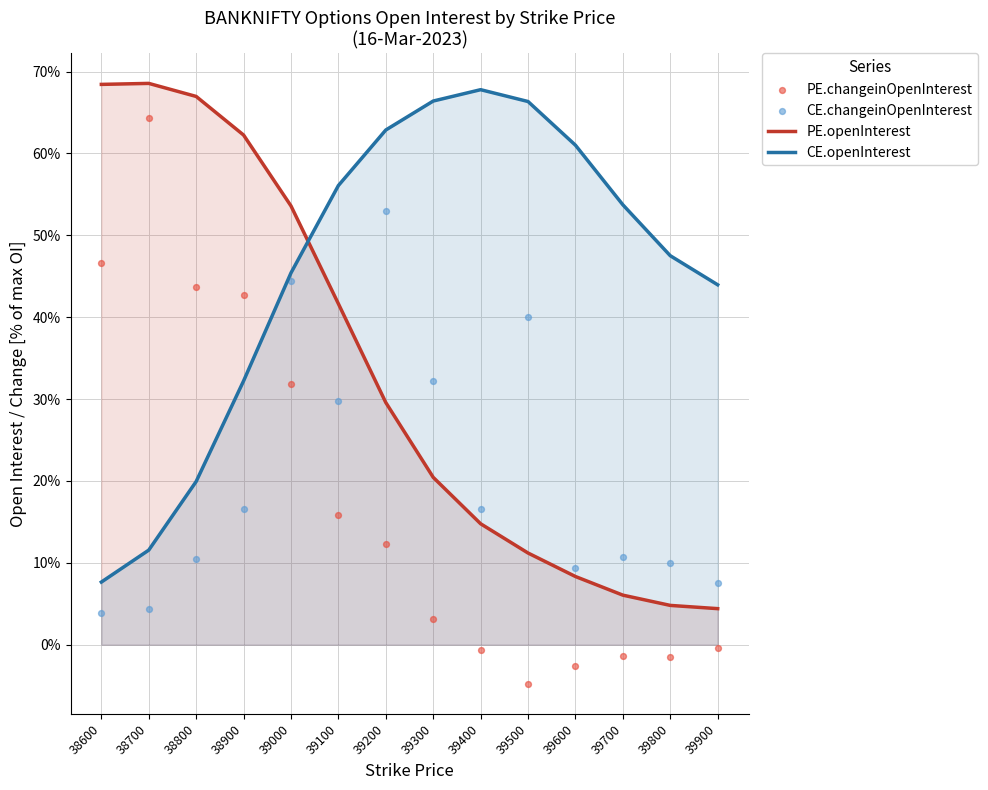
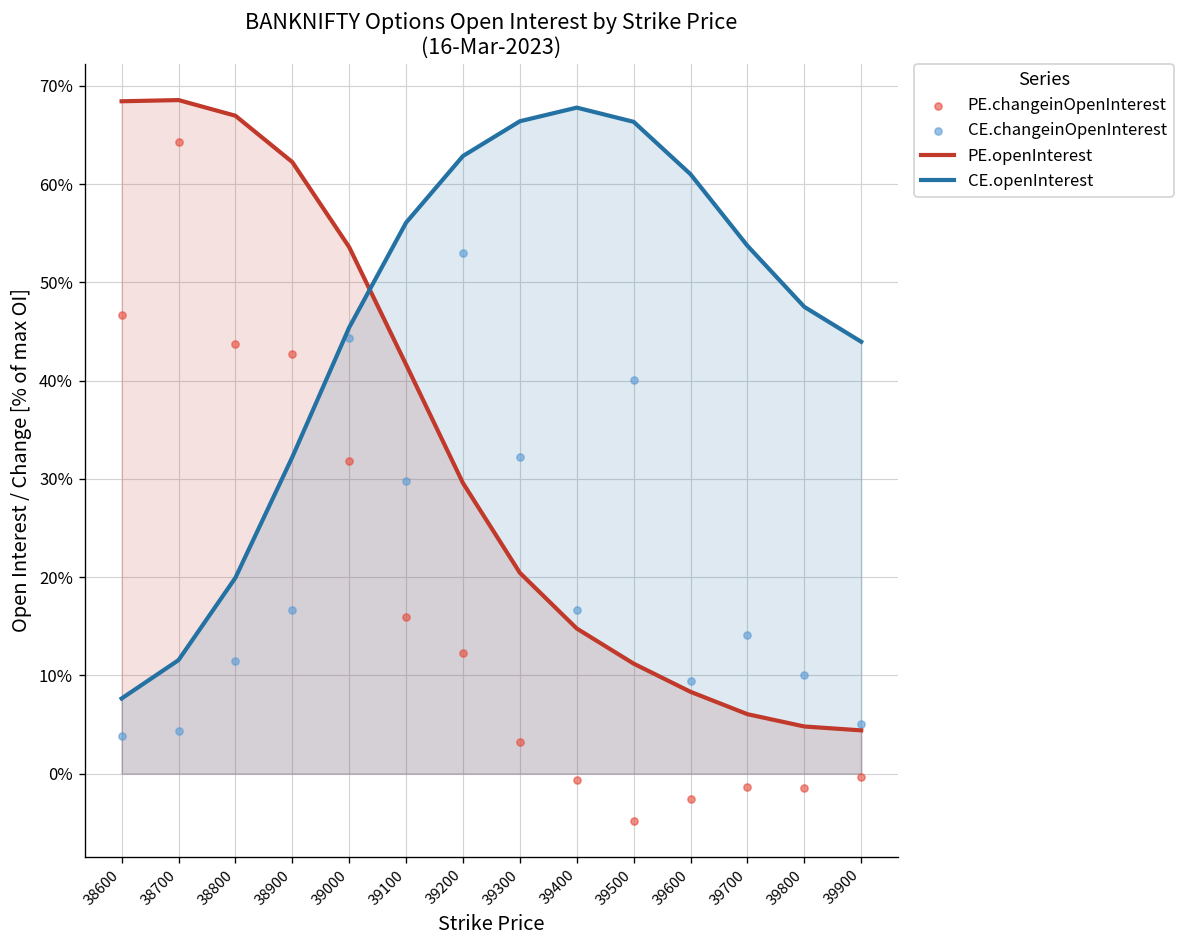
  {
    "CE.openInterest": {
      "38600": "8%",
      "38700": "12%",
      "38800": "20%",
      "38900": "32%",
      "39000": "45%",
      "39100": "56%",
      "39200": "63%",
      "39300": "66%",
      "39400": "68%",
      "39500": "66%",
      "39600": "61%",
      "39700": "54%",
      "39800": "48%",
      "39900": "44%"
    },
    "CE.changeinOpenInterest": {
-     "38800": "11%",
-     "39700": "11%",
-     "39900": "8%"
+     "38800": "12%",
+     "39700": "14%",
+     "39900": "5%"
    }
  }
